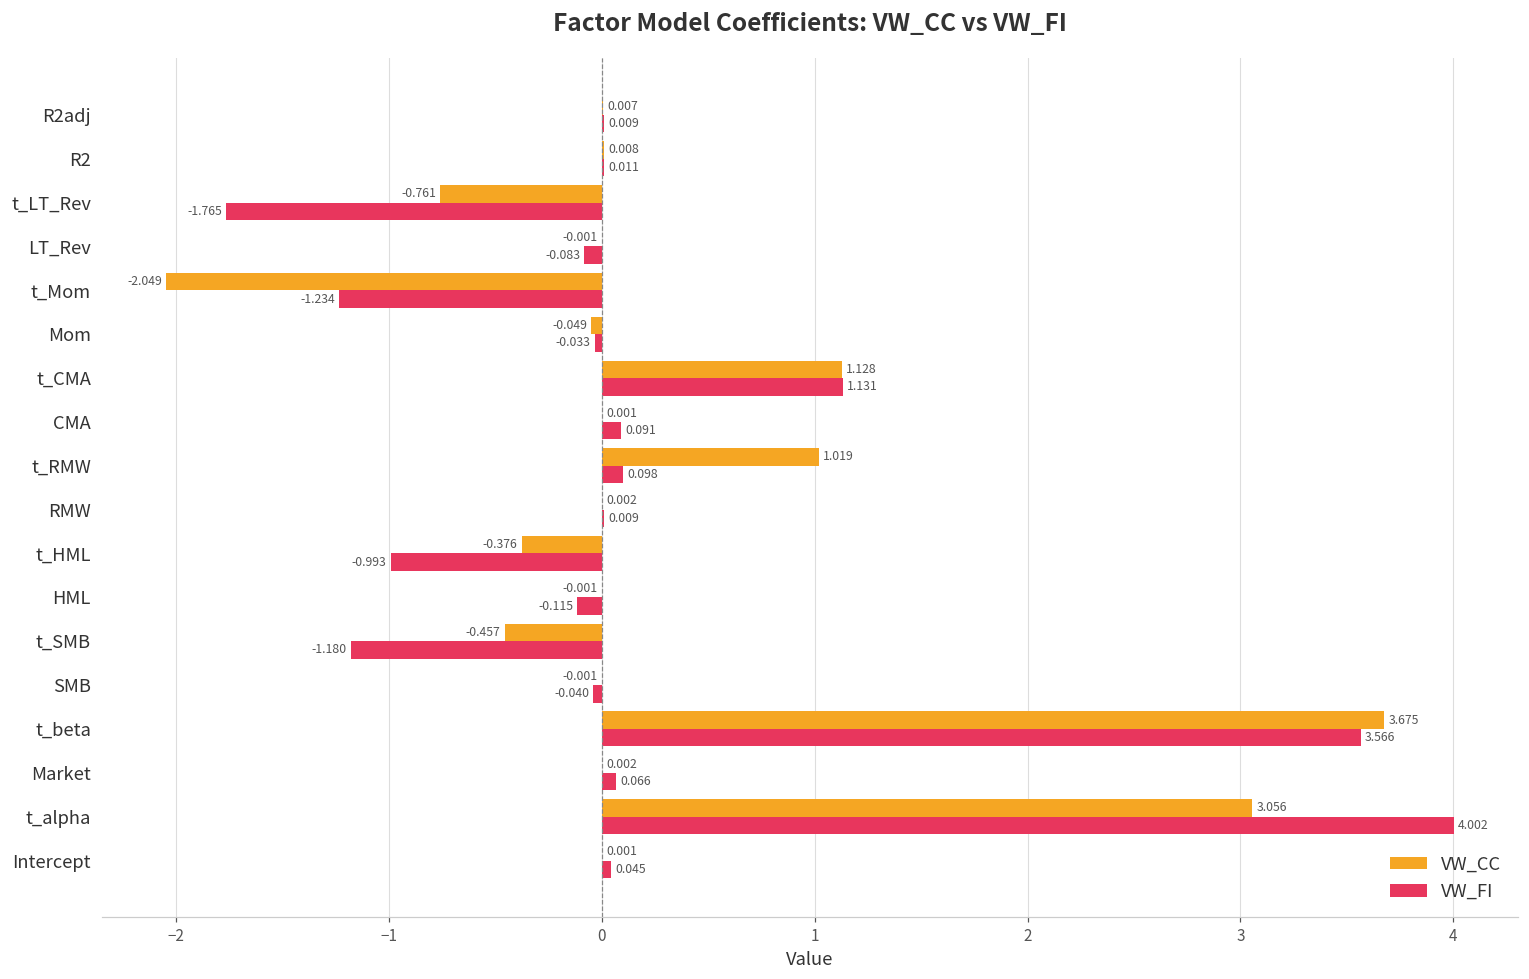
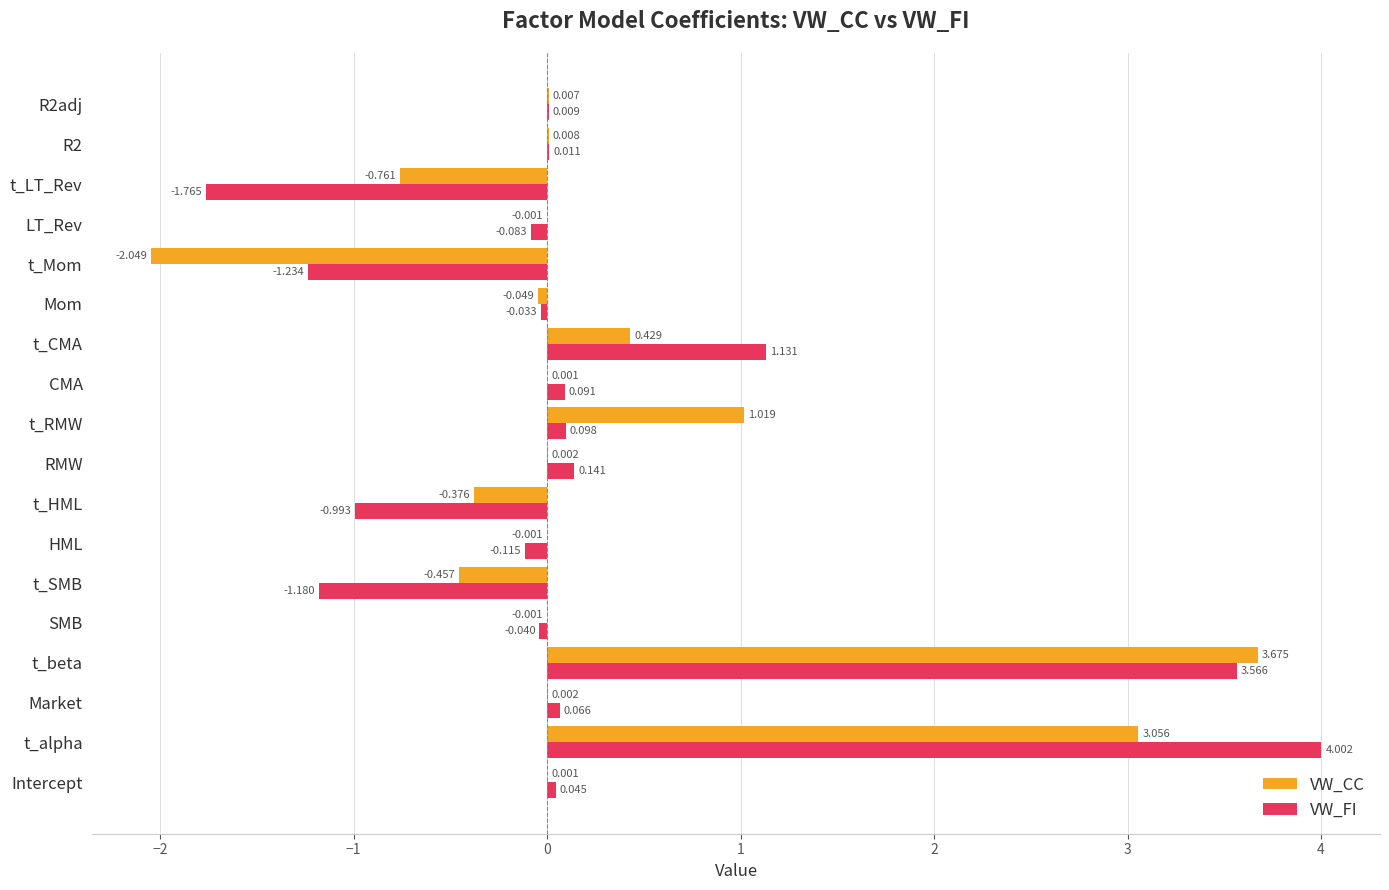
  {
    "VW_CC": {
      "R2adj": 0.007,
      "R2": 0.008,
      "t_LT_Rev": -0.761,
      "LT_Rev": -0.001,
      "t_Mom": -2.049,
      "Mom": -0.049,
-     "t_CMA": 1.128,
+     "t_CMA": 0.429,
      "CMA": 0.001,
      "t_RMW": 1.019,
      "RMW": 0.002,
      "t_HML": -0.376,
      "HML": -0.001,
      "t_SMB": -0.457,
      "SMB": -0.001,
      "t_beta": 3.675,
      "Market": 0.002,
      "t_alpha": 3.056,
      "Intercept": 0.001
    },
    "VW_FI": {
      "R2adj": 0.009,
      "R2": 0.011,
      "t_LT_Rev": -1.765,
      "LT_Rev": -0.083,
      "t_Mom": -1.234,
      "Mom": -0.033,
      "t_CMA": 1.131,
      "CMA": 0.091,
      "t_RMW": 0.098,
-     "RMW": 0.009,
+     "RMW": 0.141,
      "t_HML": -0.993,
      "HML": -0.115,
      "t_SMB": -1.180,
      "SMB": -0.040,
      "t_beta": 3.566,
      "Market": 0.066,
      "t_alpha": 4.002,
      "Intercept": 0.045
    }
  }
